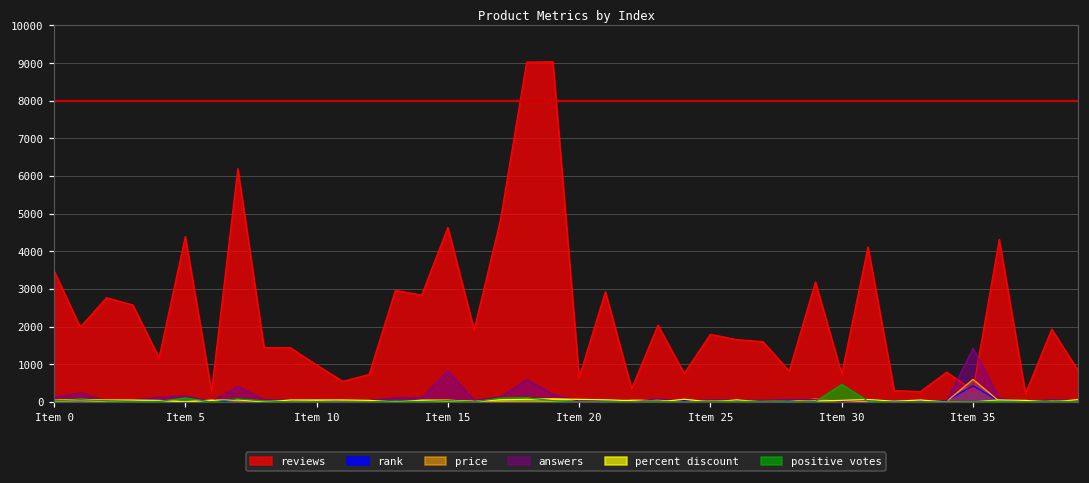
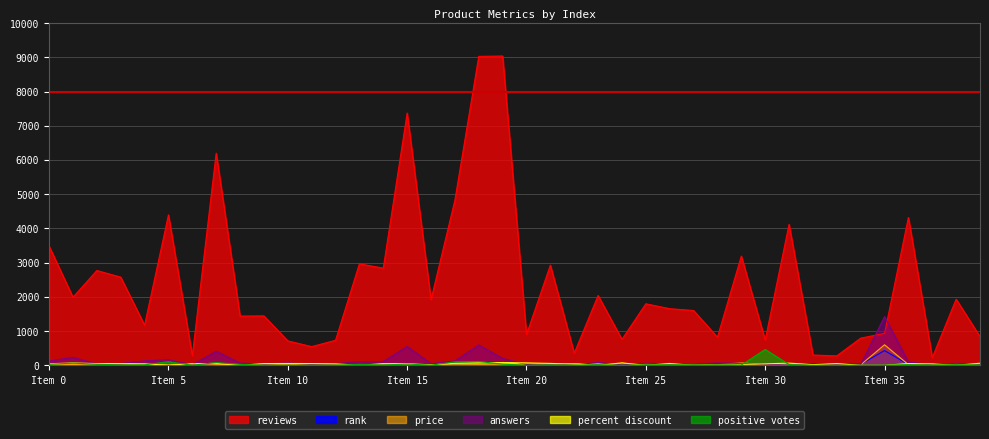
  {
    "reviews": {
      "Item 0": 3500,
      "Item 5": 4400,
-     "Item 10": 1000,
-     "Item 15": 4600,
-     "Item 20": 700,
+     "Item 10": 700,
+     "Item 15": 7400,
+     "Item 20": 900,
      "Item 25": 1800,
      "Item 30": 700,
-     "Item 35": 300
+     "Item 35": 900
    },
    "rank": {
      "Item 35": 400
    },
    "price": {
      "Item 35": 600
    },
    "answers": {
      "Item 0": 100,
-     "Item 15": 800,
+     "Item 15": 600,
      "Item 35": 1400
    },
    "positive votes": {
      "Item 30": 500
    }
  }
